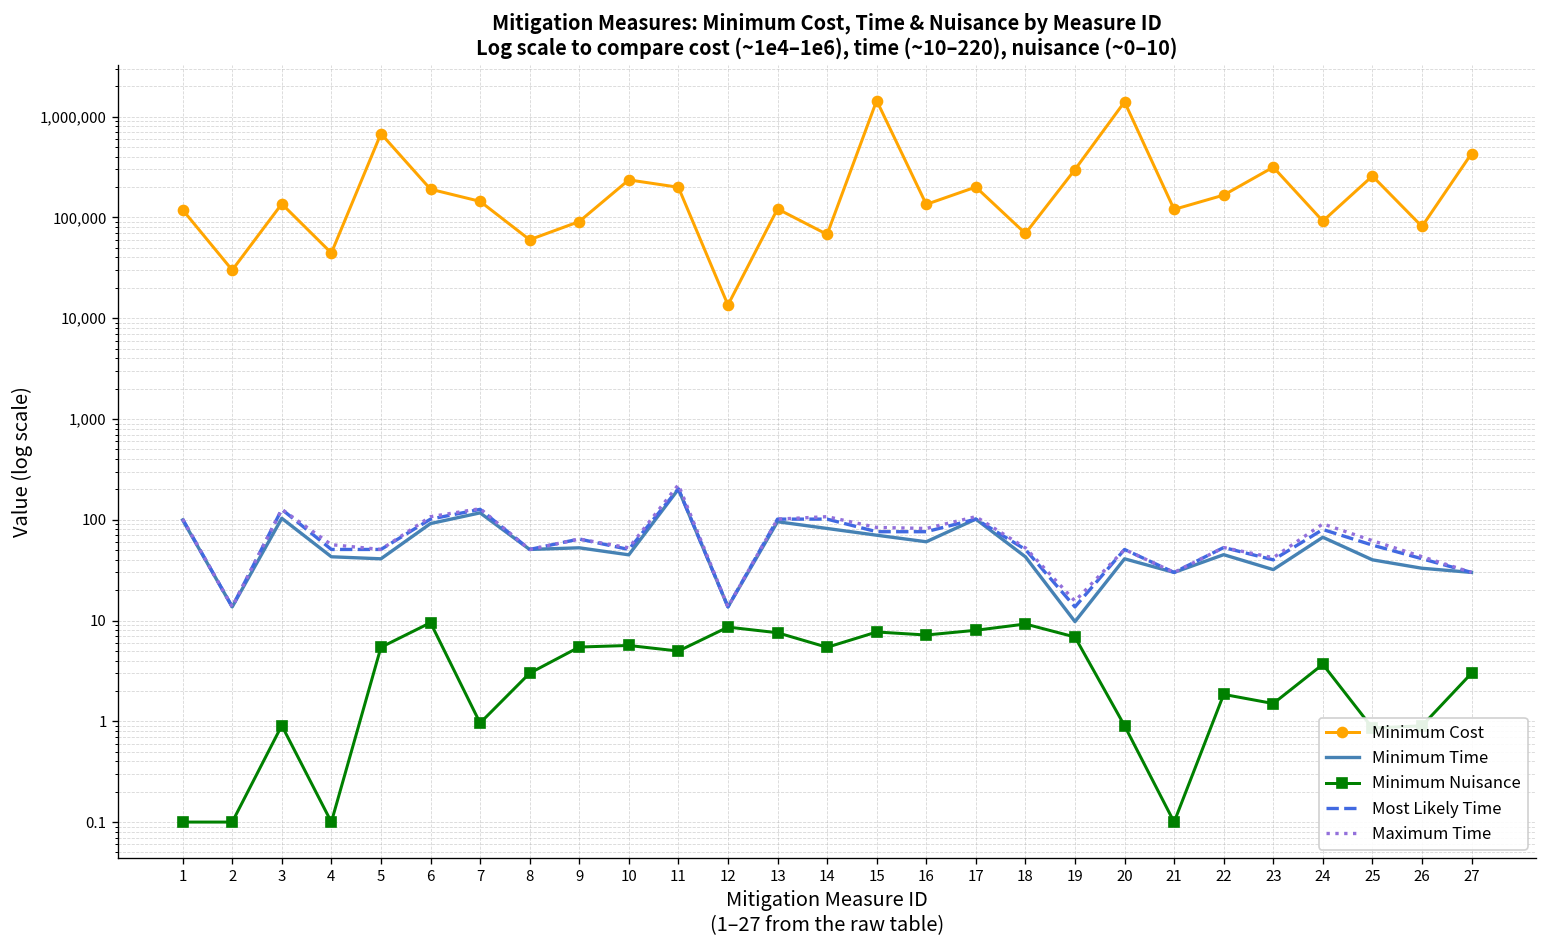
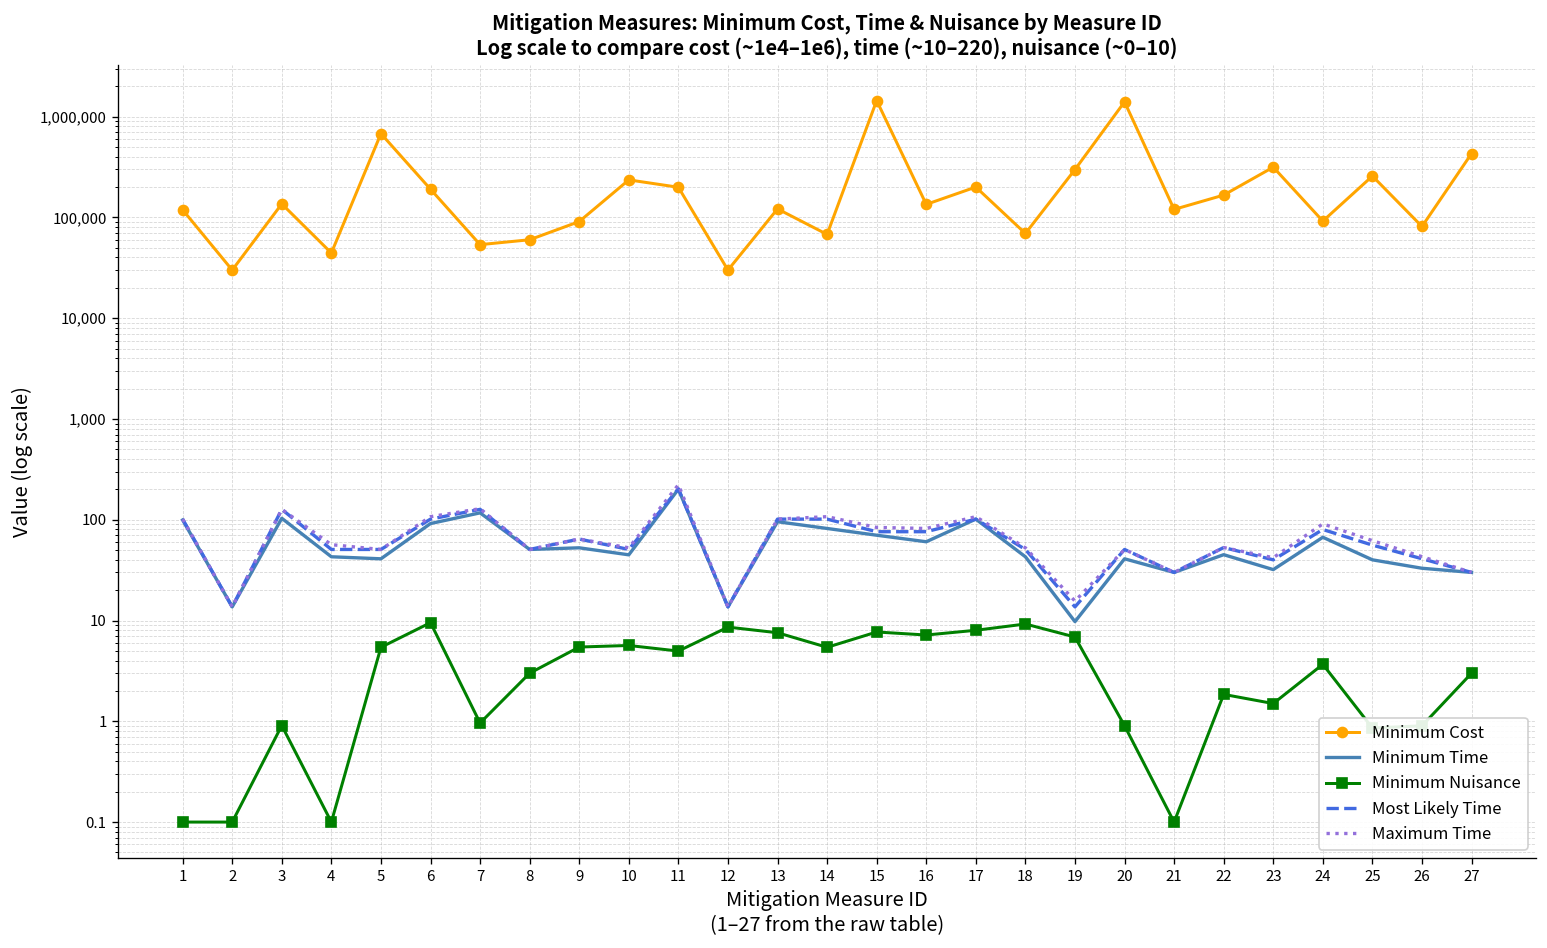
  {
    "Minimum Cost": {
      "1": "120,000",
      "2": "30,000",
      "3": "140,000",
      "4": "40,000",
      "5": "700,000",
      "6": "190,000",
-     "7": "140,000",
+     "7": "50,000",
      "8": "60,000",
      "9": "90,000",
      "10": "240,000",
      "11": "200,000",
-     "12": "14,000",
+     "12": "30,000",
      "13": "120,000",
      "14": "70,000",
      "15": "1,400,000",
      "16": "130,000",
      "17": "200,000",
      "18": "70,000",
      "19": "300,000",
      "20": "1,400,000",
      "21": "120,000",
      "22": "170,000",
      "23": "320,000",
      "24": "90,000",
      "25": "260,000",
      "26": "80,000",
      "27": "400,000"
    },
    "Minimum Nuisance": {
      "1": "0.10",
      "2": "0.10",
      "3": "0.9",
      "4": "0.10",
      "5": "5",
      "6": "10",
      "7": "1",
      "8": "3",
      "9": "5",
      "10": "6",
      "11": "5",
      "12": "9",
      "13": "8",
      "14": "5",
      "15": "8",
      "16": "7",
      "17": "8",
      "18": "9",
      "19": "7",
      "20": "0.9",
      "21": "0.10",
      "22": "1.8",
      "23": "1.5",
      "24": "4",
      "27": "3"
    },
    "Maximum Time": {
      "4": "60",
      "11": "220",
      "15": "80",
      "16": "80",
      "19": "16",
      "24": "90",
      "25": "60"
    }
  }
